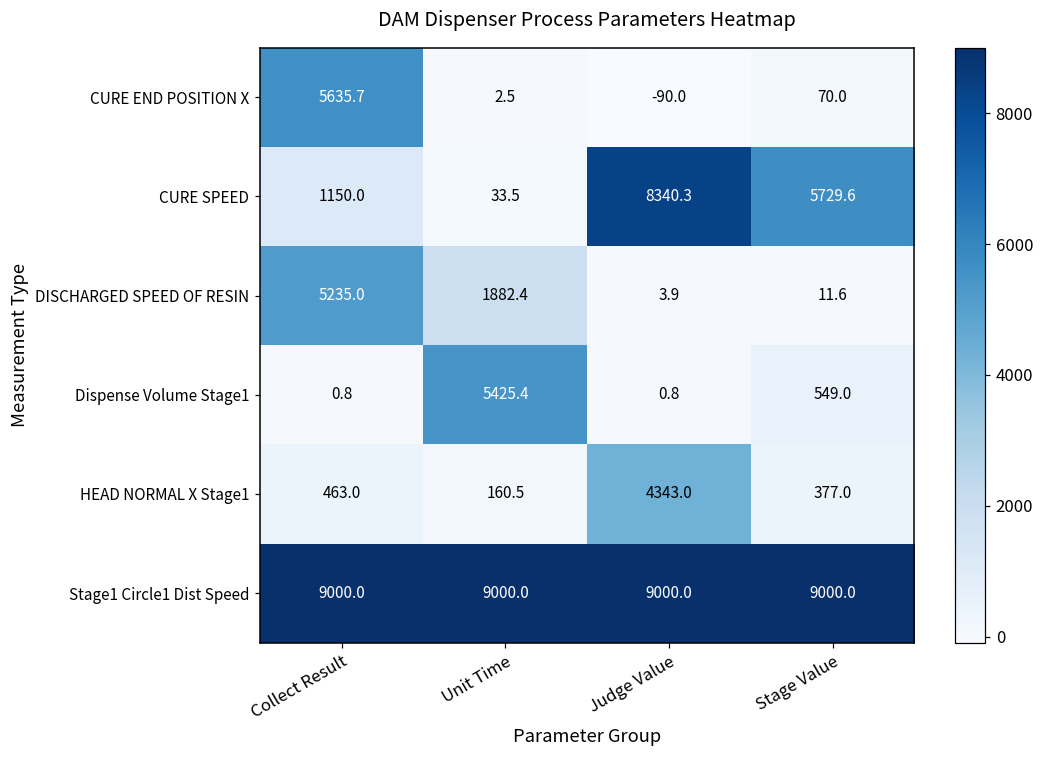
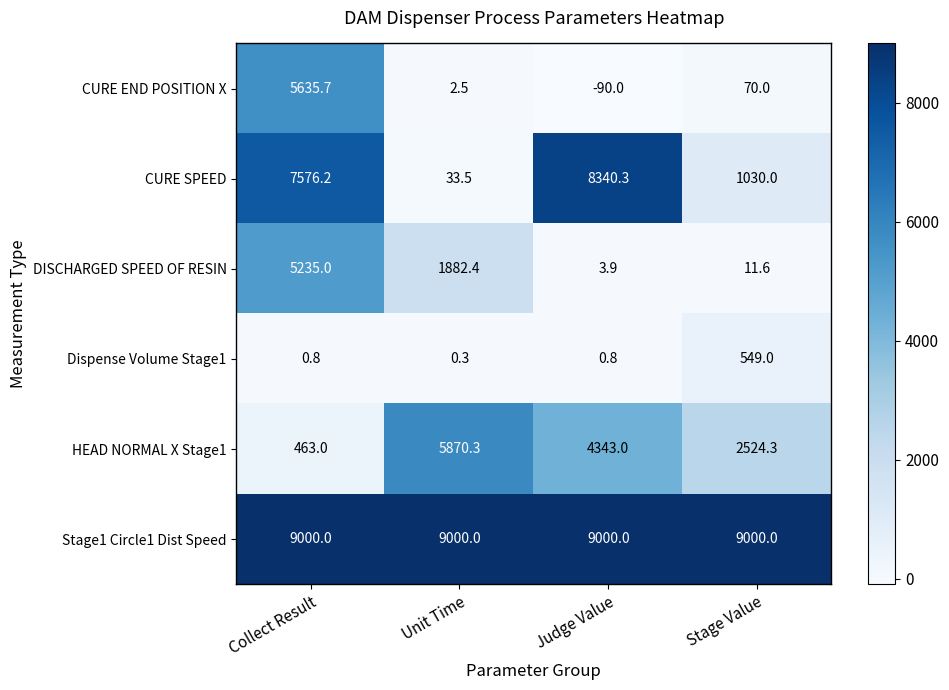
  {
    "CURE END POSITION X": {
      "Collect Result": 5635.7,
      "Unit Time": 2.5,
      "Judge Value": -90.0,
      "Stage Value": 70.0
    },
    "CURE SPEED": {
-     "Collect Result": 1150.0,
+     "Collect Result": 7576.2,
      "Unit Time": 33.5,
      "Judge Value": 8340.3,
-     "Stage Value": 5729.6
+     "Stage Value": 1030.0
    },
    "DISCHARGED SPEED OF RESIN": {
      "Collect Result": 5235.0,
      "Unit Time": 1882.4,
      "Judge Value": 3.9,
      "Stage Value": 11.6
    },
    "Dispense Volume Stage1": {
      "Collect Result": 0.8,
-     "Unit Time": 5425.4,
+     "Unit Time": 0.3,
      "Judge Value": 0.8,
      "Stage Value": 549.0
    },
    "HEAD NORMAL X Stage1": {
      "Collect Result": 463.0,
-     "Unit Time": 160.5,
+     "Unit Time": 5870.3,
      "Judge Value": 4343.0,
-     "Stage Value": 377.0
+     "Stage Value": 2524.3
    },
    "Stage1 Circle1 Dist Speed": {
      "Collect Result": 9000.0,
      "Unit Time": 9000.0,
      "Judge Value": 9000.0,
      "Stage Value": 9000.0
    }
  }
